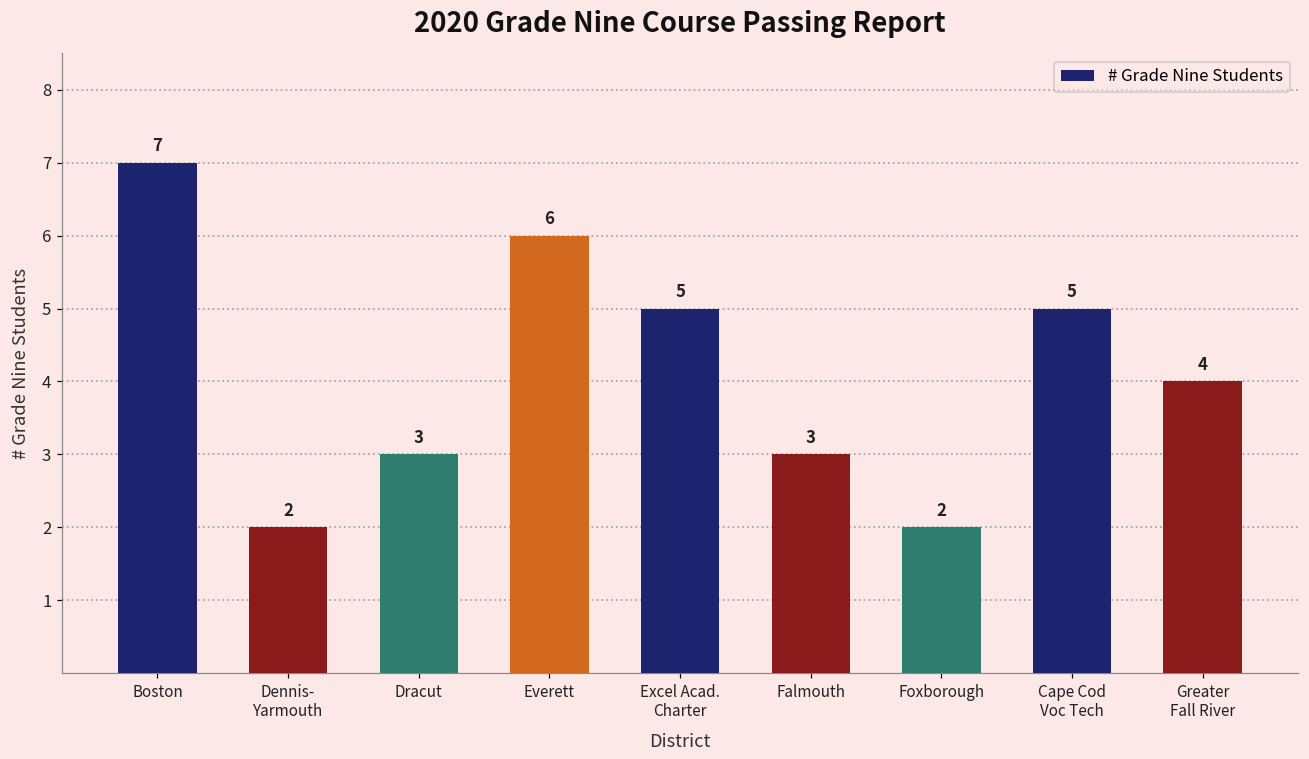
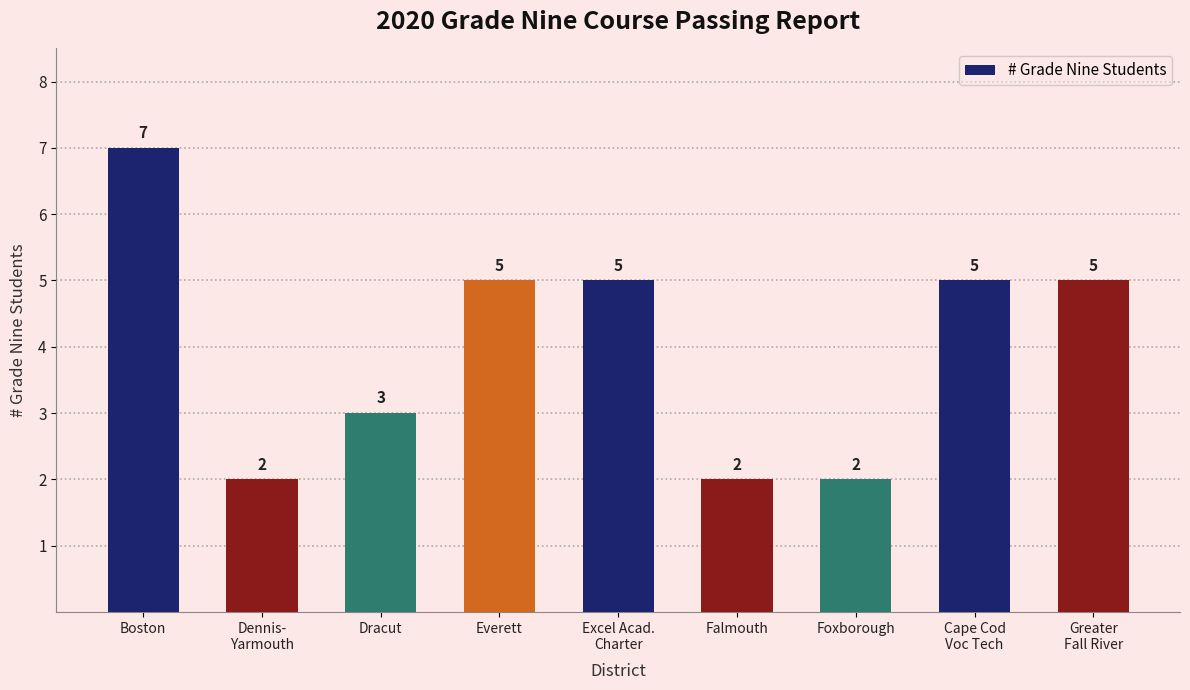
  {
    "Boston": 7,
    "Dennis- Yarmouth": 2,
    "Dracut": 3,
-   "Everett": 6,
+   "Everett": 5,
    "Excel Acad. Charter": 5,
-   "Falmouth": 3,
+   "Falmouth": 2,
    "Foxborough": 2,
    "Cape Cod Voc Tech": 5,
-   "Greater Fall River": 4
+   "Greater Fall River": 5
  }
